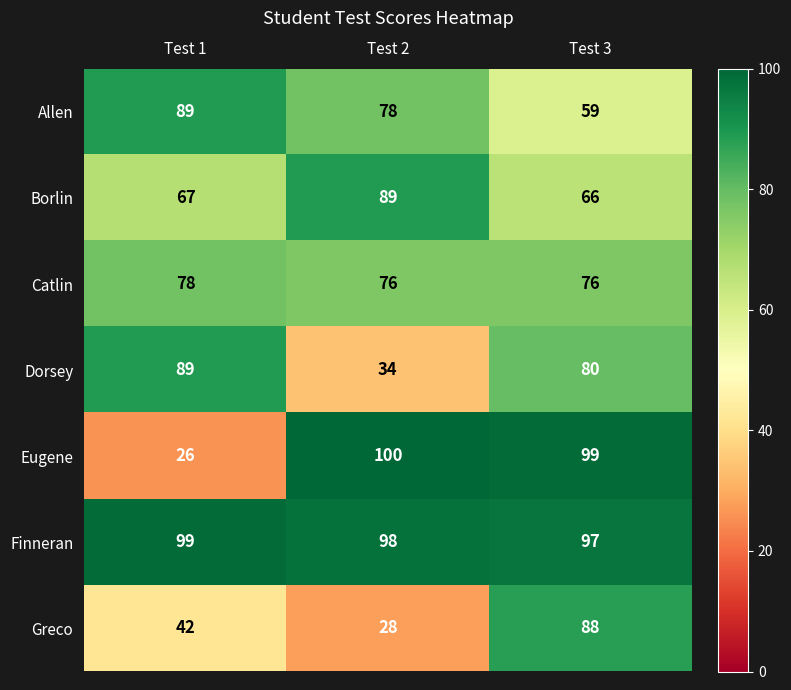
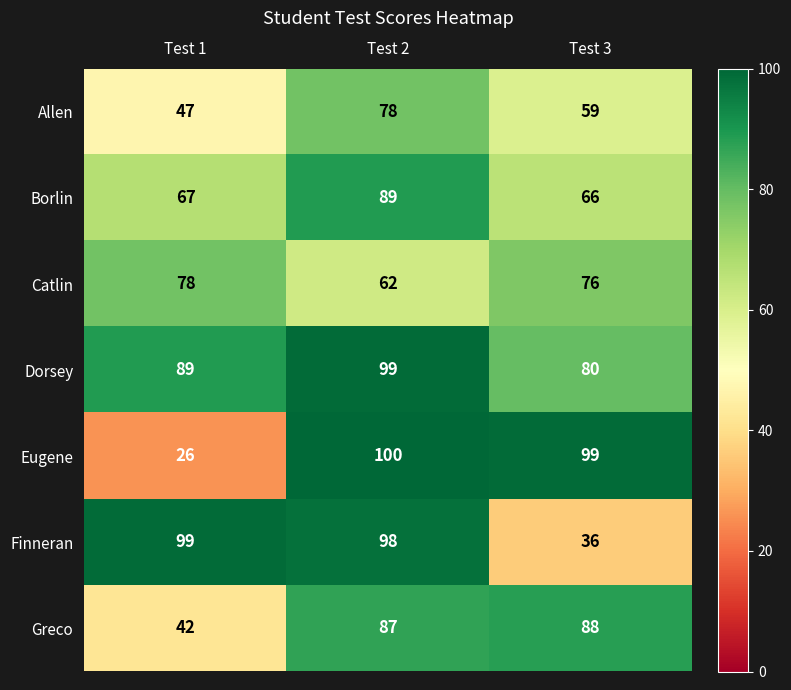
  {
    "Allen": {
-     "Test 1": 89,
+     "Test 1": 47,
      "Test 2": 78,
      "Test 3": 59
    },
    "Borlin": {
      "Test 1": 67,
      "Test 2": 89,
      "Test 3": 66
    },
    "Catlin": {
      "Test 1": 78,
-     "Test 2": 76,
+     "Test 2": 62,
      "Test 3": 76
    },
    "Dorsey": {
      "Test 1": 89,
-     "Test 2": 34,
+     "Test 2": 99,
      "Test 3": 80
    },
    "Eugene": {
      "Test 1": 26,
      "Test 2": 100,
      "Test 3": 99
    },
    "Finneran": {
      "Test 1": 99,
      "Test 2": 98,
-     "Test 3": 97
+     "Test 3": 36
    },
    "Greco": {
      "Test 1": 42,
-     "Test 2": 28,
+     "Test 2": 87,
      "Test 3": 88
    }
  }
